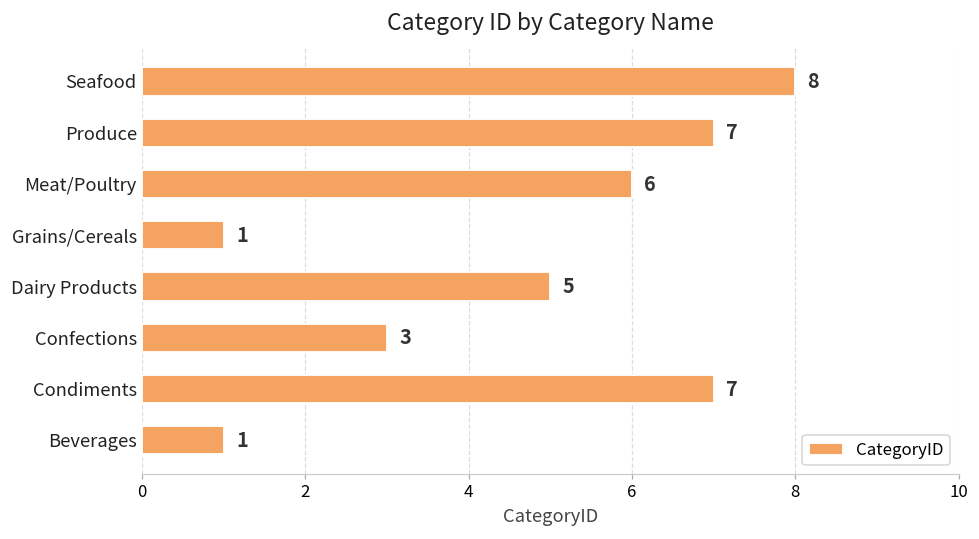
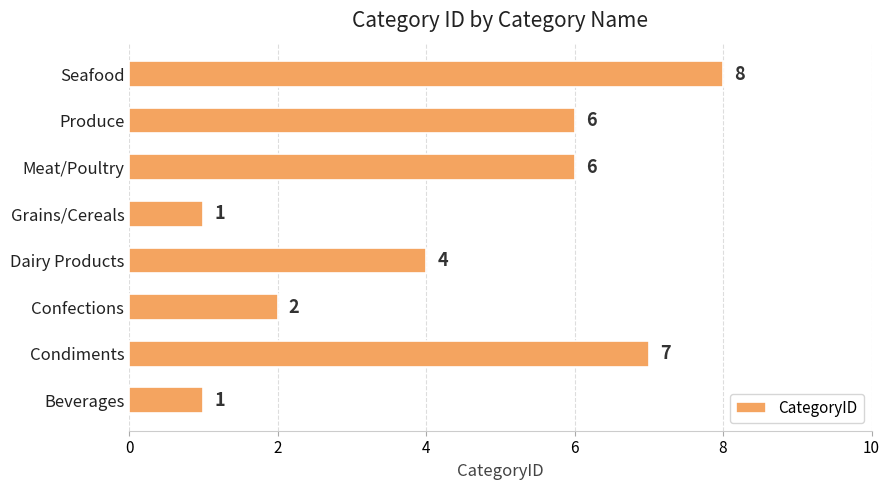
  {
    "Seafood": 8,
-   "Produce": 7,
+   "Produce": 6,
    "Meat/Poultry": 6,
    "Grains/Cereals": 1,
-   "Dairy Products": 5,
-   "Confections": 3,
+   "Dairy Products": 4,
+   "Confections": 2,
    "Condiments": 7,
    "Beverages": 1
  }
